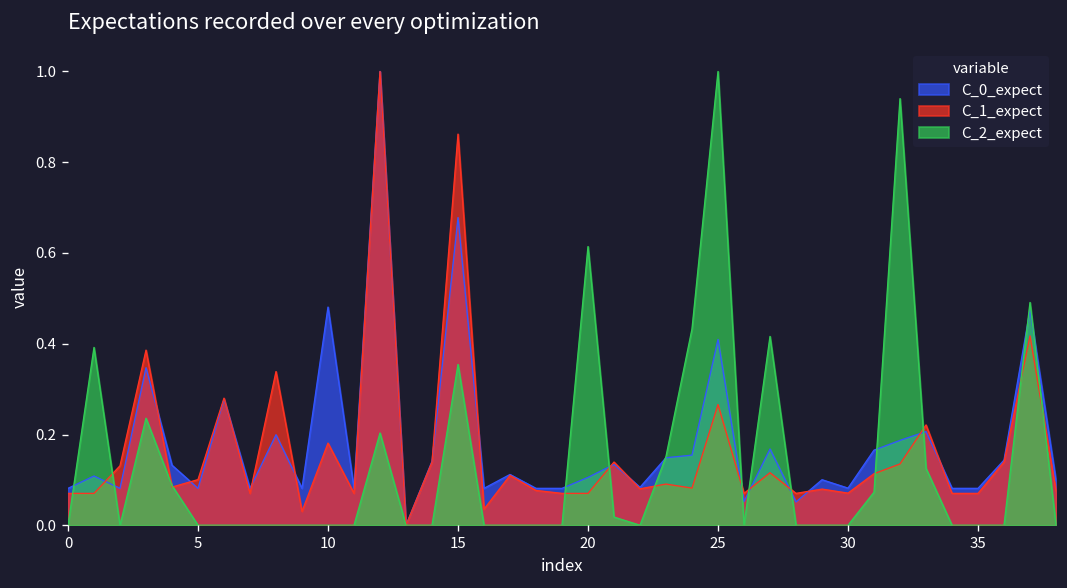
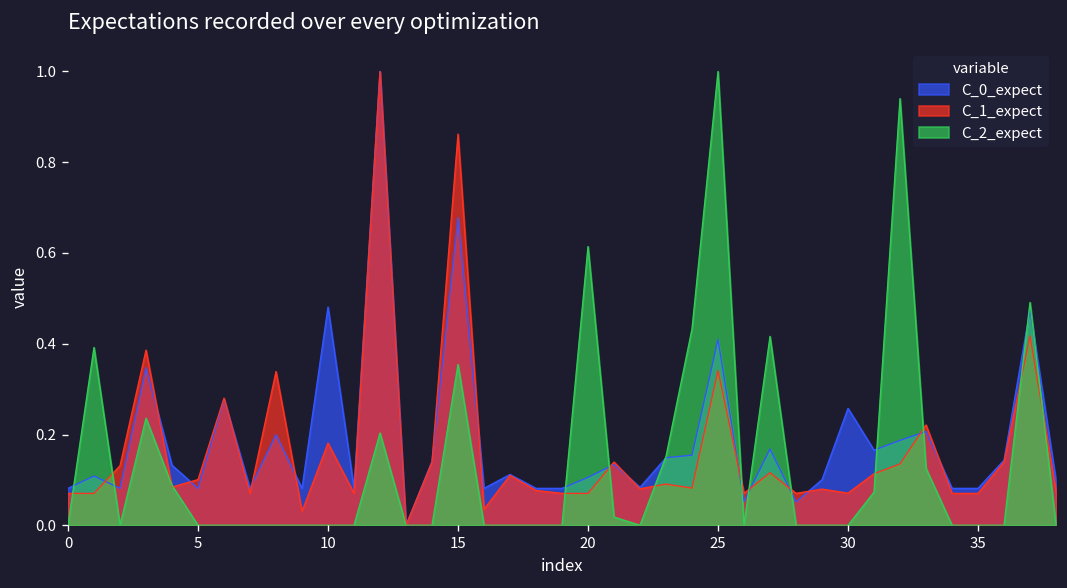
  {
    "C_0_expect": {
      "0": 0.08,
      "5": 0.08,
      "10": 0.48,
      "15": 0.68,
      "20": 0.11,
      "25": 0.41,
-     "30": 0.08,
+     "30": 0.26,
      "35": 0.08
    },
    "C_1_expect": {
      "0": 0.07,
      "5": 0.10,
      "10": 0.18,
      "15": 0.86,
      "20": 0.07,
-     "25": 0.27,
+     "25": 0.34,
      "30": 0.07,
      "35": 0.07
    },
    "C_2_expect": {
      "0": 0.00,
      "5": 0.00,
      "10": 0.00,
      "15": 0.35,
      "20": 0.61,
      "25": 1.00,
      "30": 0.00,
      "35": 0.00
    }
  }
